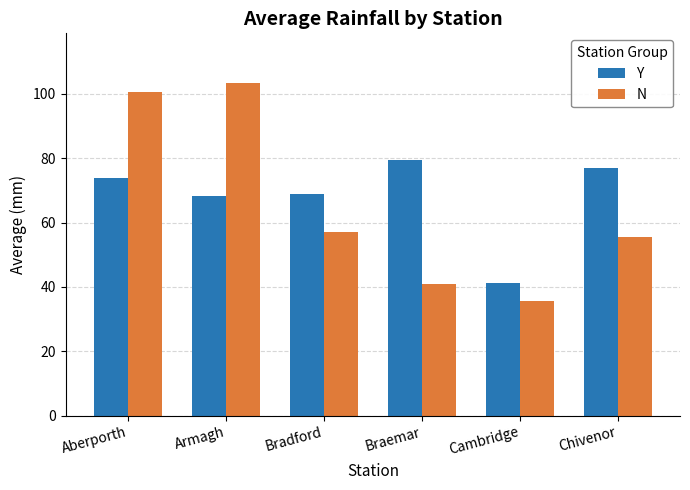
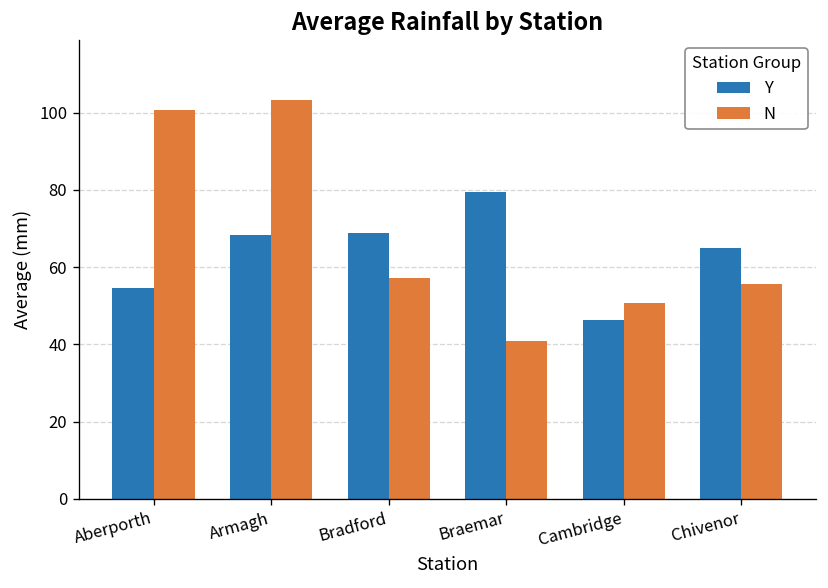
  {
    "Y": {
-     "Aberporth": 74,
+     "Aberporth": 55,
      "Armagh": 68,
      "Bradford": 69,
      "Braemar": 80,
-     "Cambridge": 41,
-     "Chivenor": 77
+     "Cambridge": 46,
+     "Chivenor": 65
    },
    "N": {
      "Aberporth": 101,
      "Armagh": 103,
      "Bradford": 57,
      "Braemar": 41,
-     "Cambridge": 36,
+     "Cambridge": 51,
      "Chivenor": 56
    }
  }
